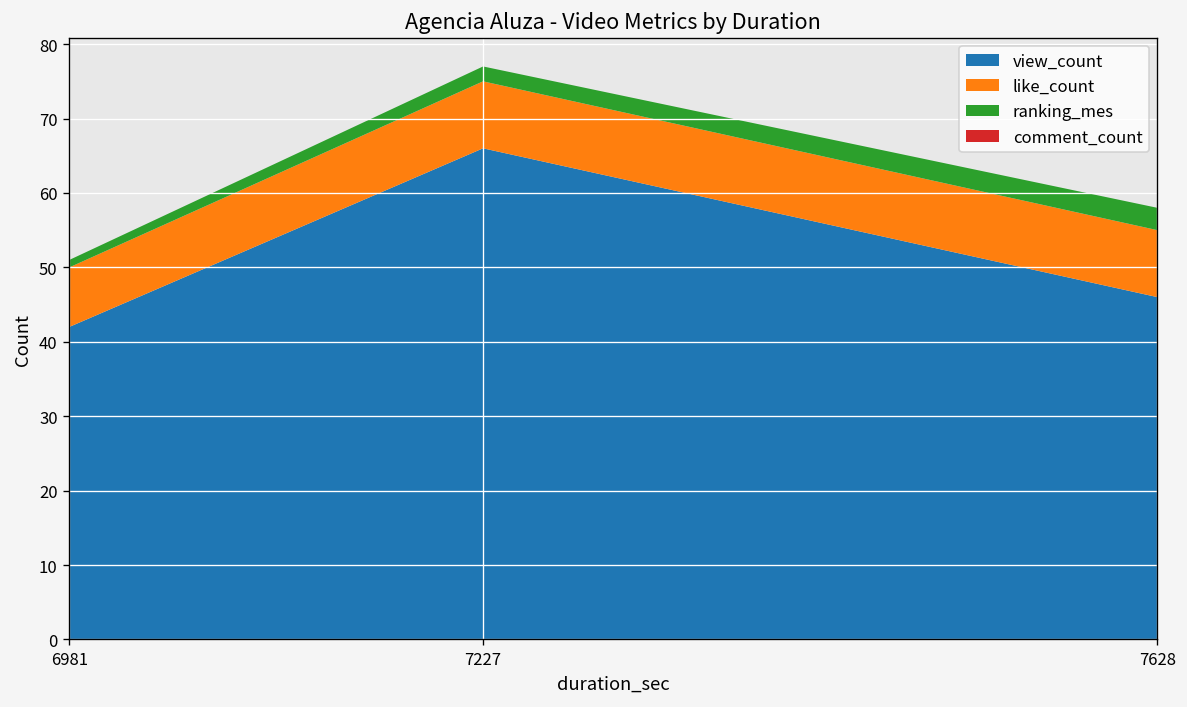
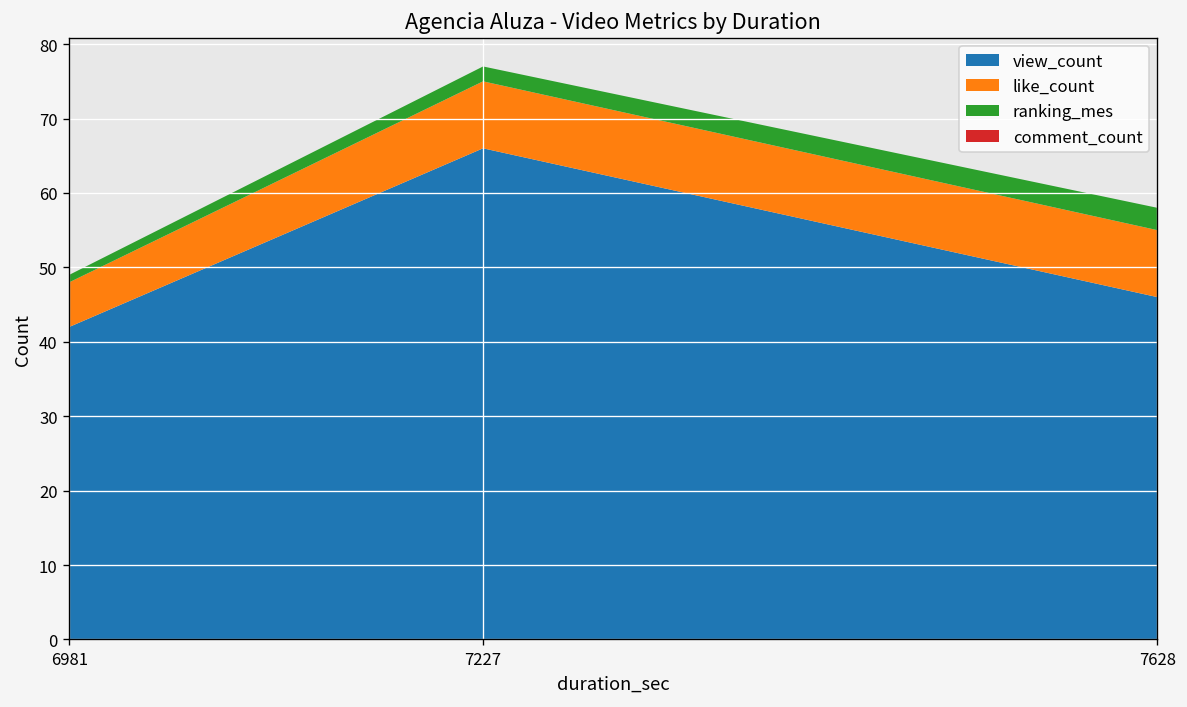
  {
    "like_count": {
-     "6981": 8
+     "6981": 6
    }
  }
